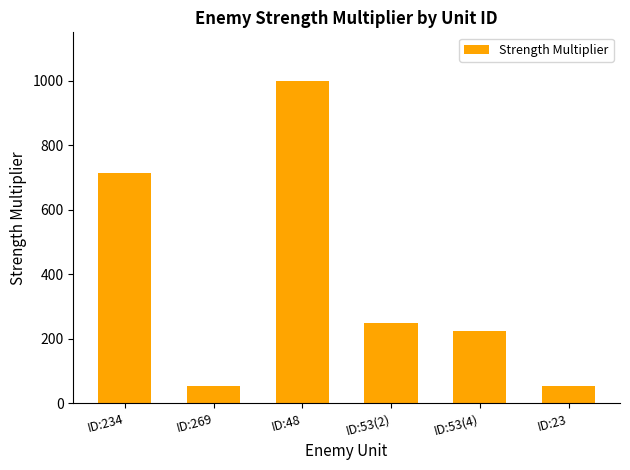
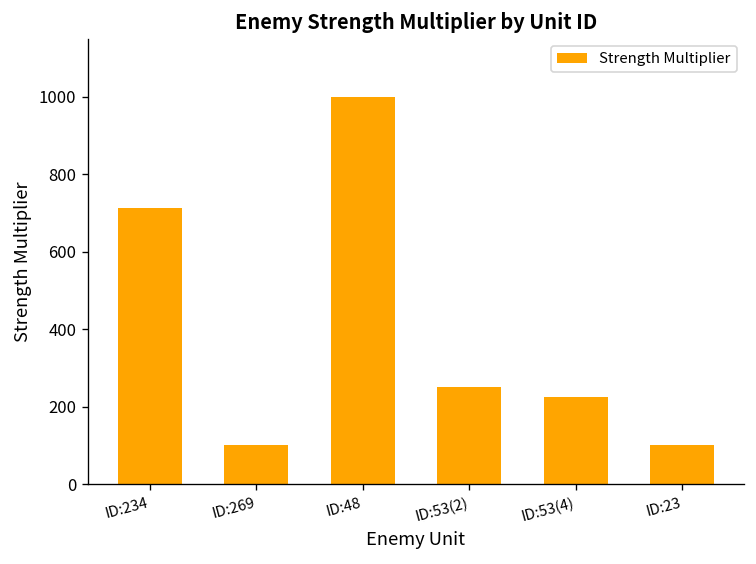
  {
    "ID:234": 710,
-   "ID:269": 50,
+   "ID:269": 100,
    "ID:48": 1000,
    "ID:53(2)": 250,
    "ID:53(4)": 220,
-   "ID:23": 50
+   "ID:23": 100
  }
